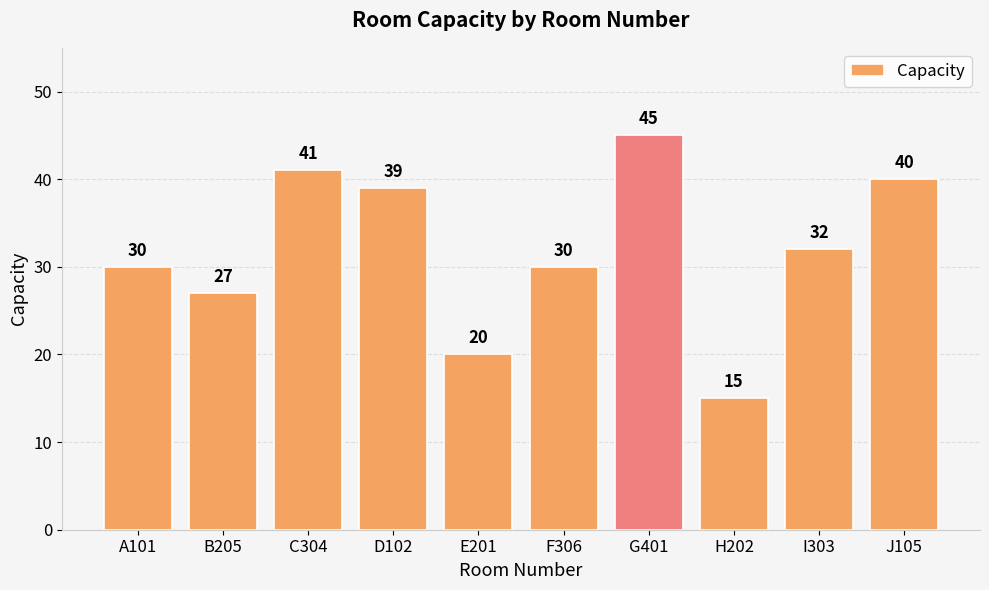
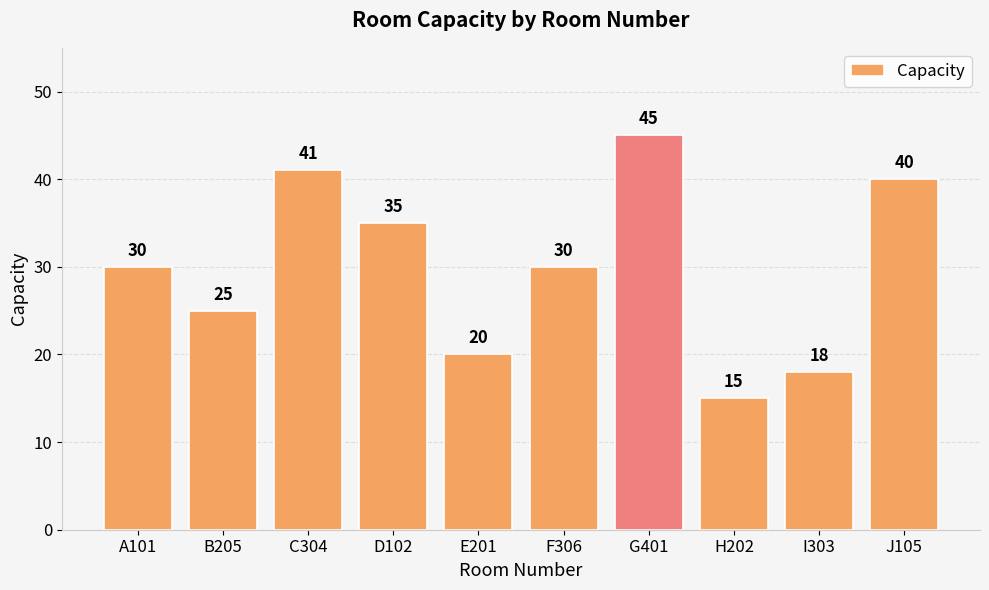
  {
    "A101": 30,
-   "B205": 27,
+   "B205": 25,
    "C304": 41,
-   "D102": 39,
+   "D102": 35,
    "E201": 20,
    "F306": 30,
    "G401": 45,
    "H202": 15,
-   "I303": 32,
+   "I303": 18,
    "J105": 40
  }
